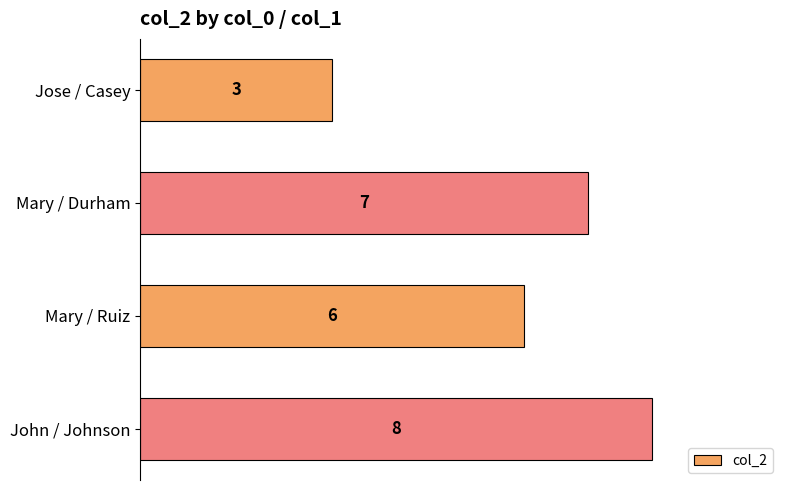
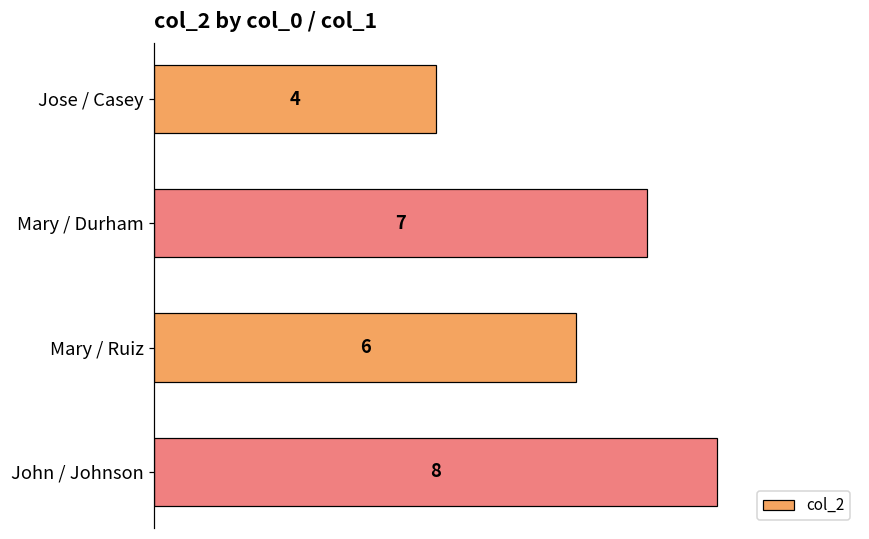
  {
-   "Jose / Casey": 3,
+   "Jose / Casey": 4,
    "Mary / Durham": 7,
    "Mary / Ruiz": 6,
    "John / Johnson": 8
  }
